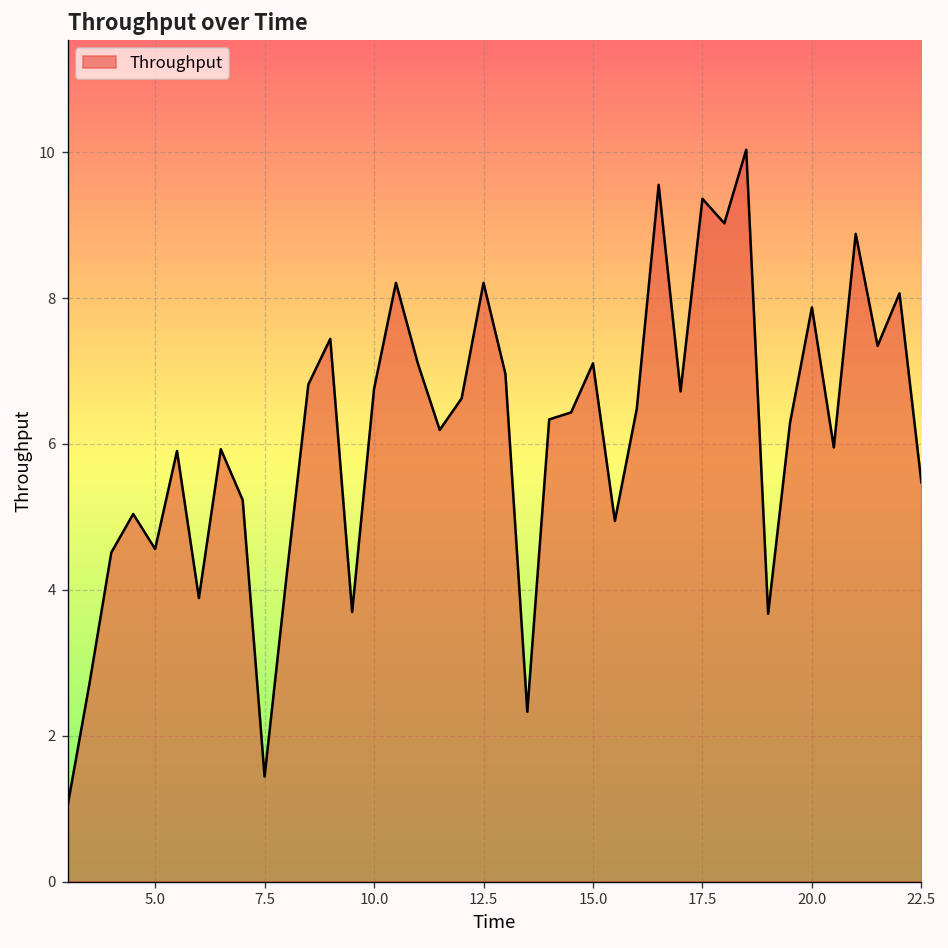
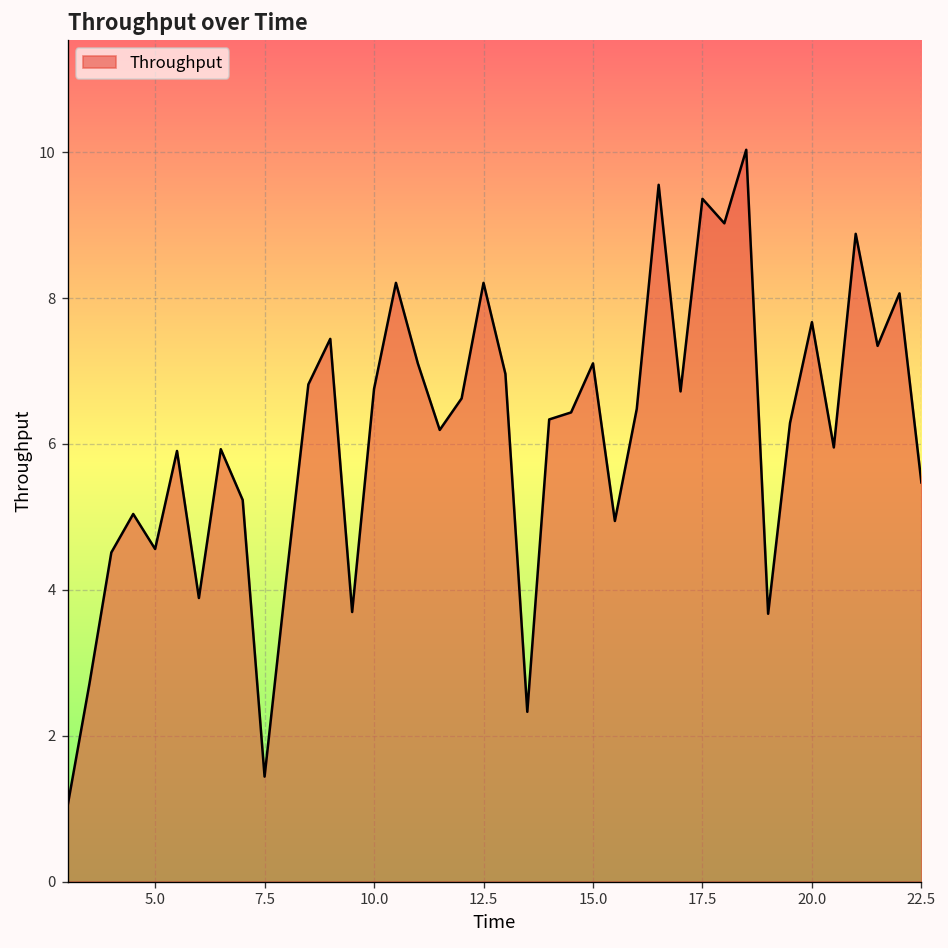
  {
    "5.0": 4.6,
    "7.5": 1.4,
    "10.0": 6.8,
    "12.5": 8.2,
    "15.0": 7.1,
    "17.5": 9.4,
-   "20.0": 7.9,
+   "20.0": 7.7,
    "22.5": 5.5
  }
